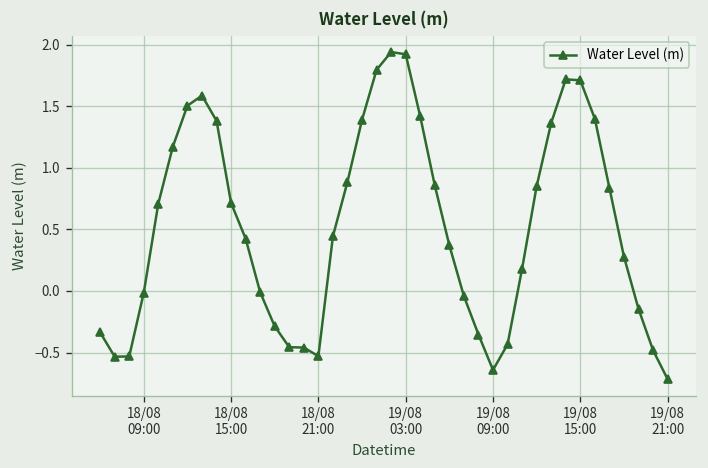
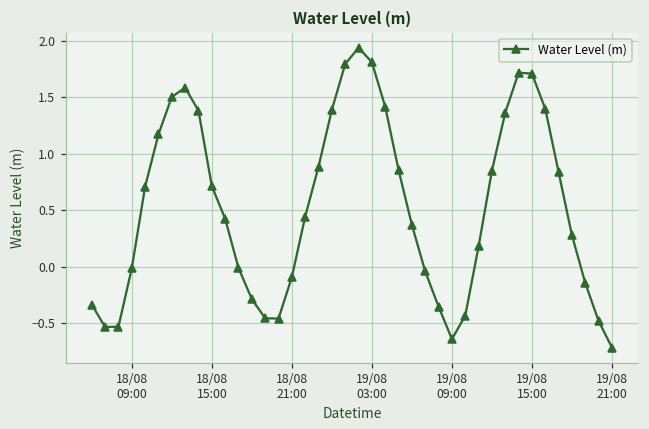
  {
    "18/08 09:00": -0.01,
    "18/08 15:00": 0.71,
-   "18/08 21:00": -0.53,
-   "19/08 03:00": 1.92,
+   "18/08 21:00": -0.09,
+   "19/08 03:00": 1.81,
    "19/08 09:00": -0.64,
    "19/08 15:00": 1.71,
    "19/08 21:00": -0.72
  }
